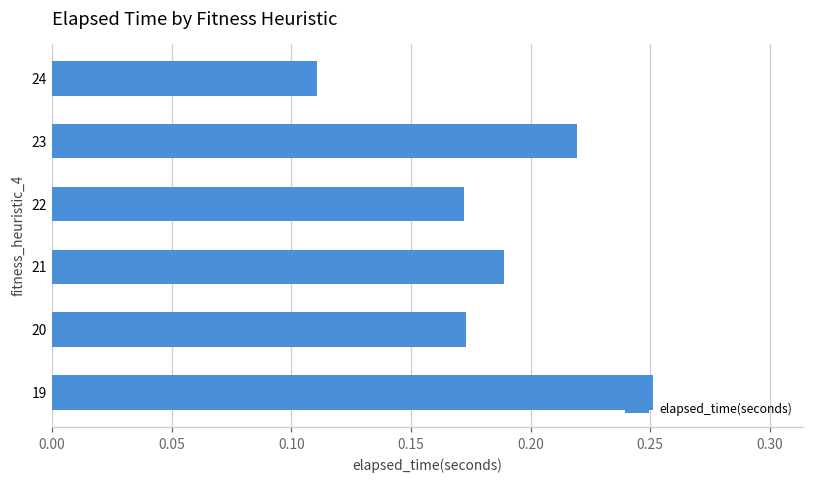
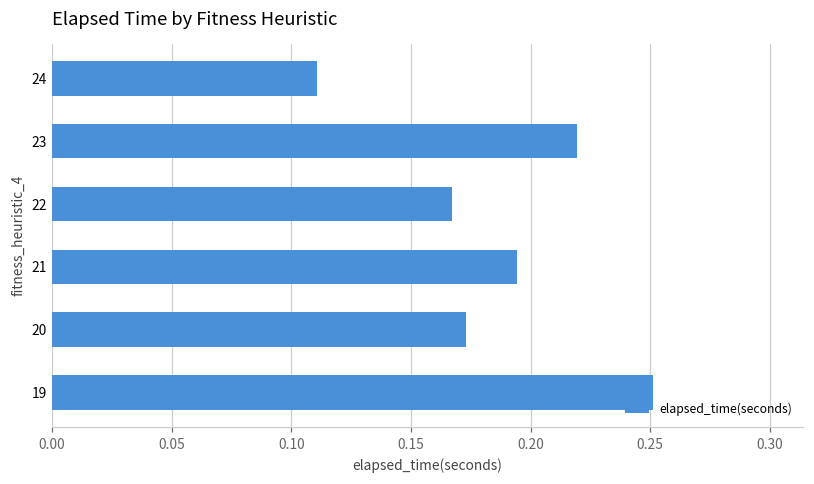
  {
    "24": 0.111,
    "23": 0.220,
-   "22": 0.172,
-   "21": 0.189,
+   "22": 0.167,
+   "21": 0.195,
    "20": 0.173,
    "19": 0.251
  }
